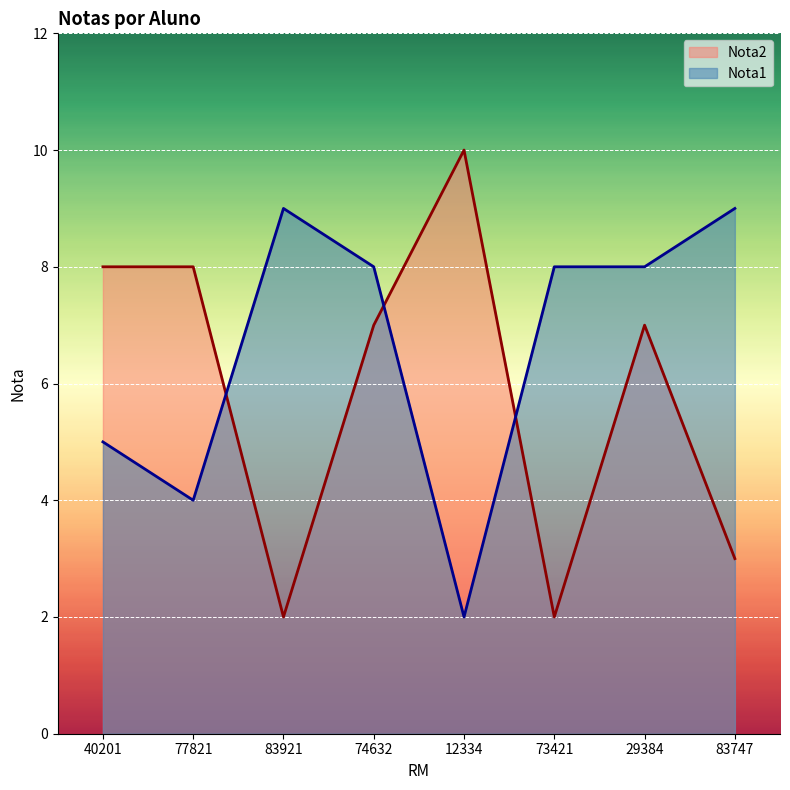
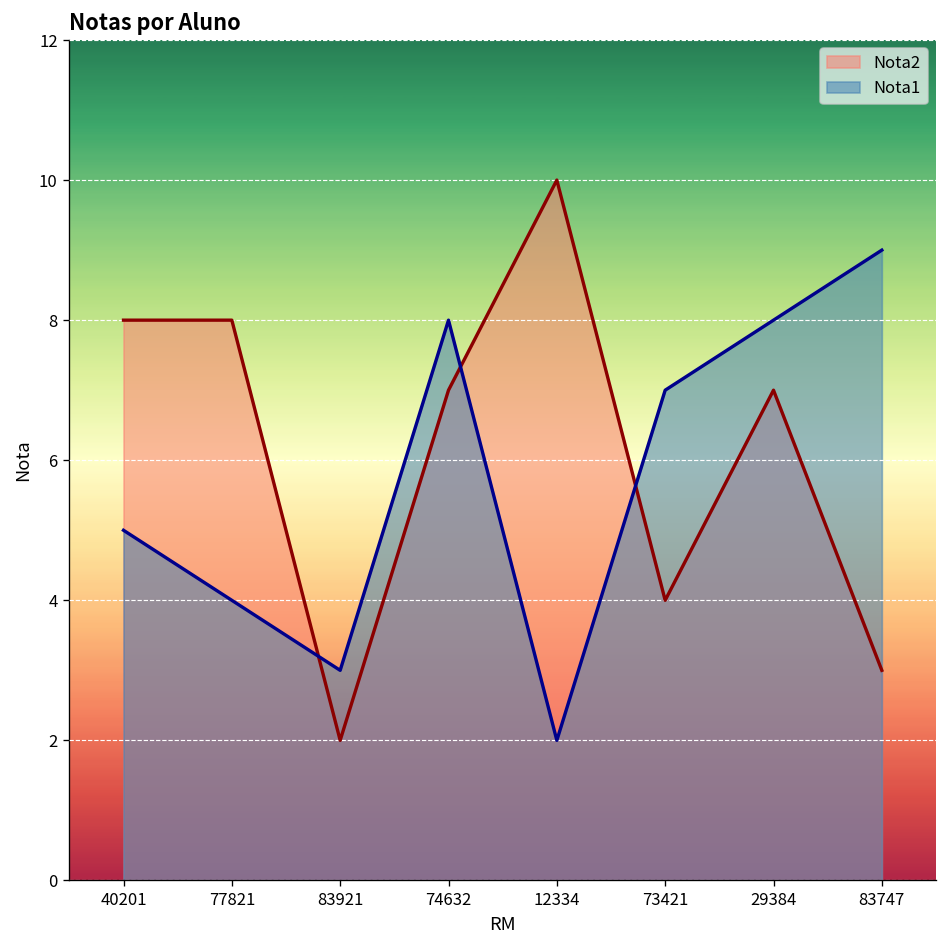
  {
    "Nota2": {
      "40201": 8,
      "77821": 8,
      "83921": 2,
      "74632": 7,
      "12334": 10,
-     "73421": 2,
+     "73421": 4,
      "29384": 7,
      "83747": 3
    },
    "Nota1": {
      "40201": 5,
      "77821": 4,
-     "83921": 9,
+     "83921": 3,
      "74632": 8,
      "12334": 2,
-     "73421": 8,
+     "73421": 7,
      "29384": 8,
      "83747": 9
    }
  }
